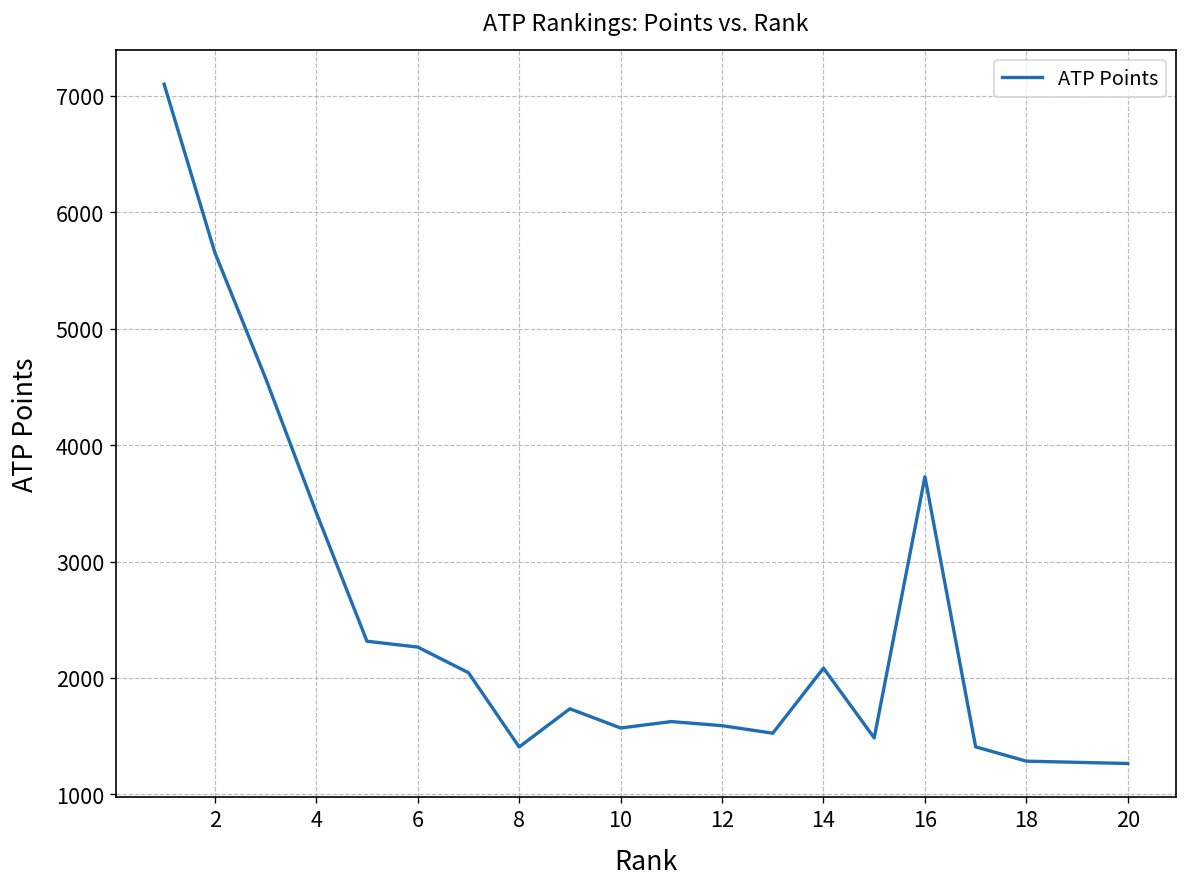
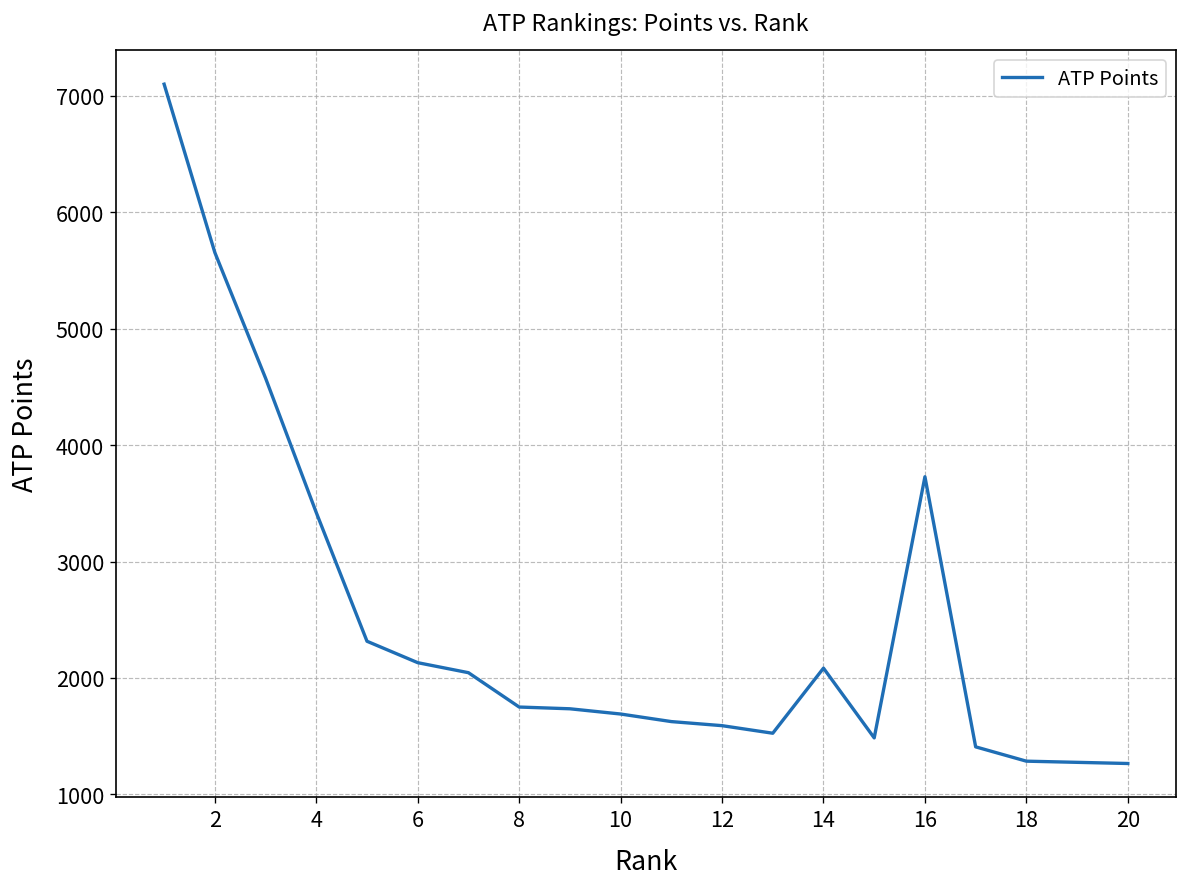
  {
    "2": 5700,
    "4": 3400,
-   "6": 2300,
-   "8": 1400,
-   "10": 1600,
+   "6": 2100,
+   "8": 1800,
+   "10": 1700,
    "12": 1600,
    "14": 2100,
    "16": 3700,
    "18": 1300,
    "20": 1300
  }
